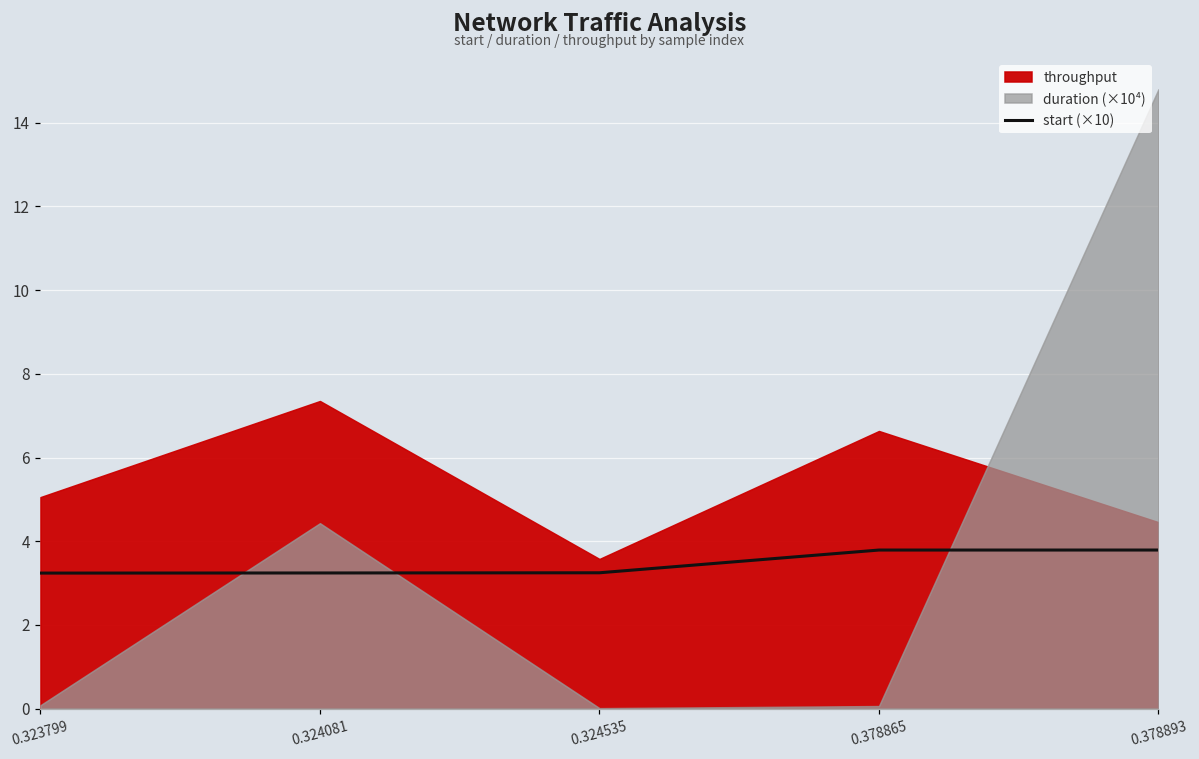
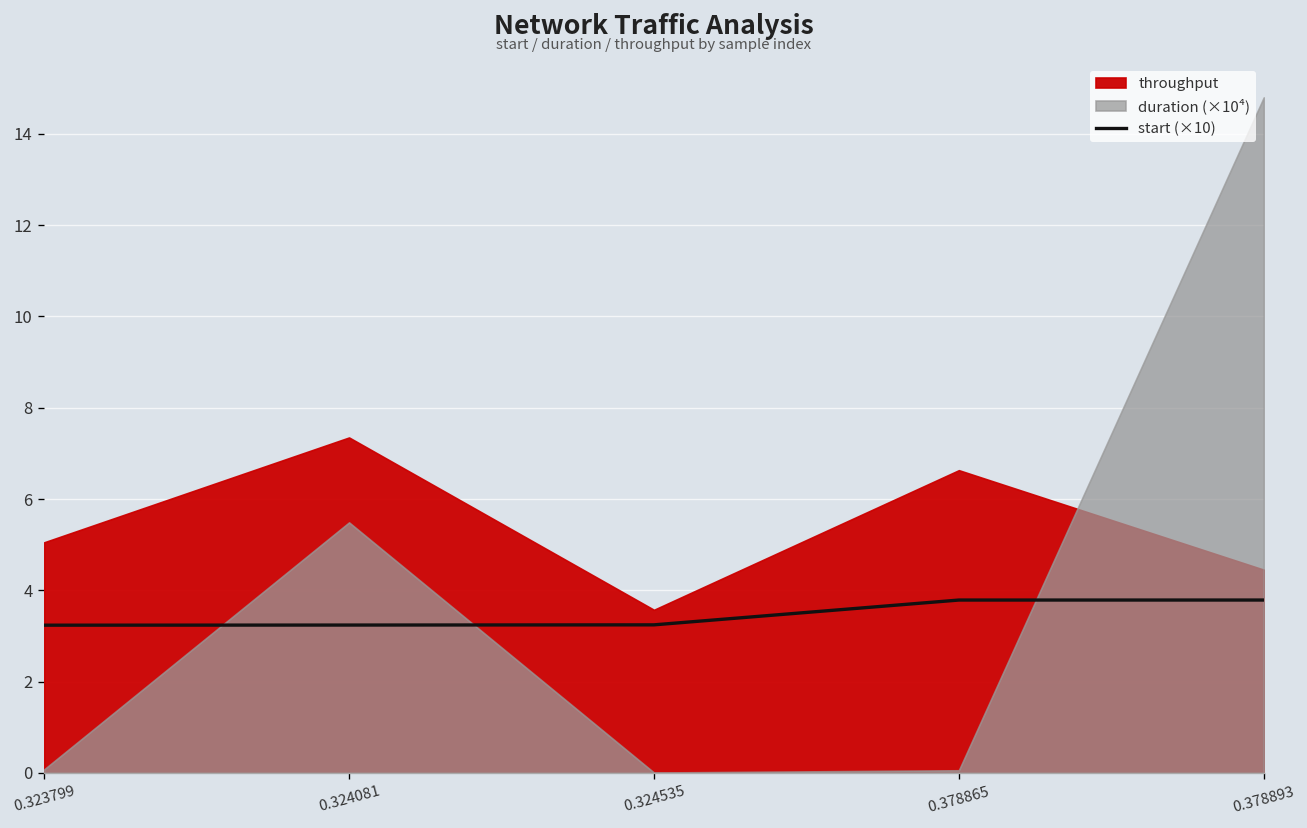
  {
    "start (×10)": {
      "0.323799": 3.2,
      "0.324081": 3.2,
      "0.324535": 3.2,
      "0.378865": 3.8,
      "0.378893": 3.8
    },
    "throughput": {
      "0.323799": 5.1,
      "0.324081": 7.3,
      "0.324535": 3.6,
      "0.378865": 6.6,
      "0.378893": 4.5
    },
    "duration (×10⁴)": {
      "0.323799": 0.1,
-     "0.324081": 4.4,
+     "0.324081": 5.5,
      "0.378893": 14.8
    }
  }
